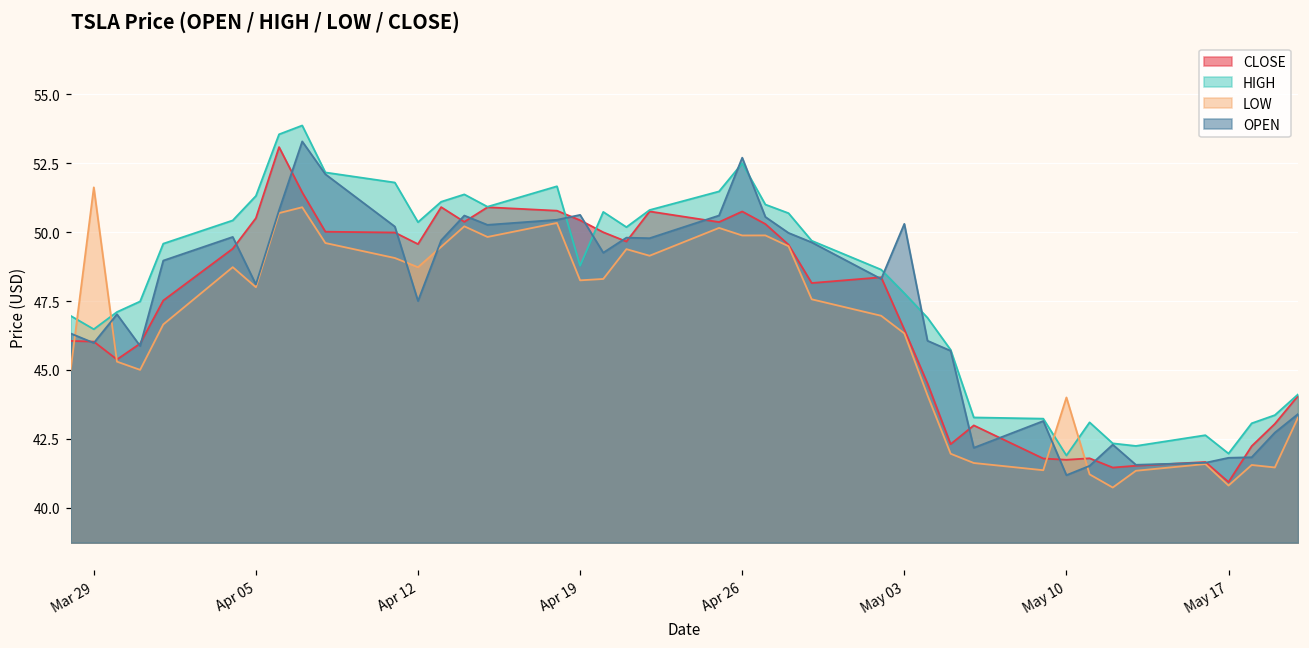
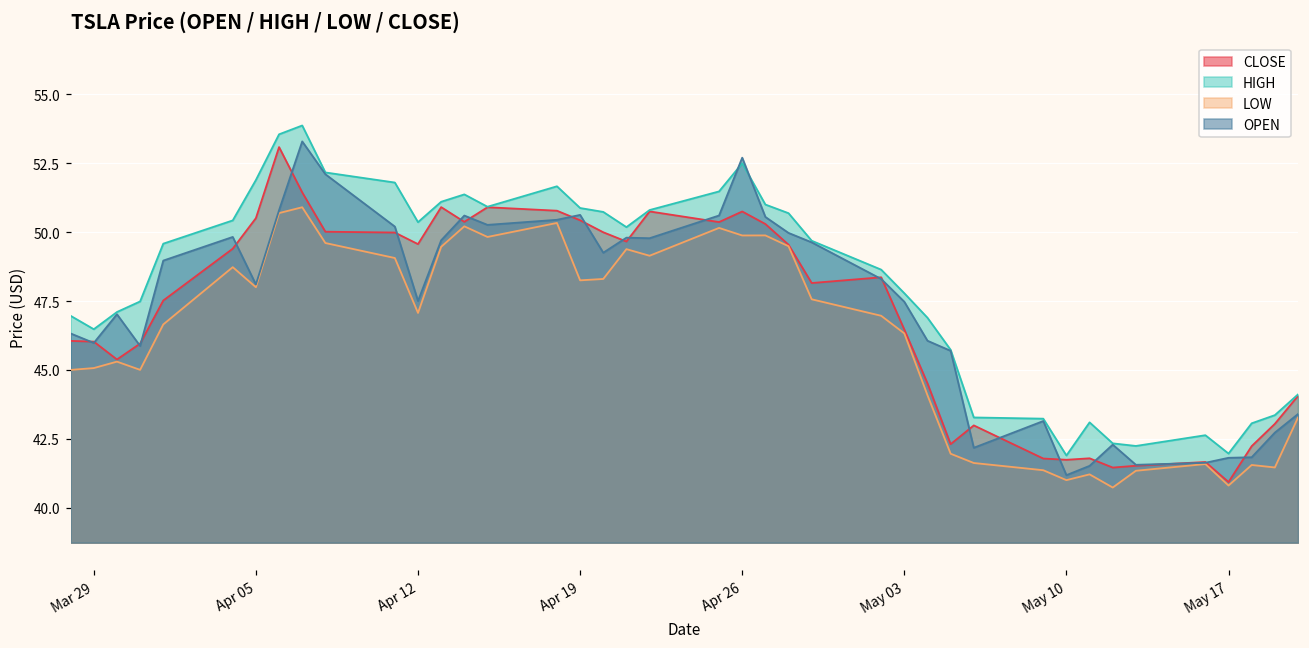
  {
    "CLOSE": {
      "Apr 05": 50.5,
      "Apr 12": 49.6,
      "Apr 19": 50.4,
      "Apr 26": 50.7,
      "May 03": 46.5,
      "May 10": 41.7,
      "May 17": 40.9
    },
    "HIGH": {
      "Mar 29": 46.5,
-     "Apr 05": 51.3,
+     "Apr 05": 51.9,
      "Apr 12": 50.4,
-     "Apr 19": 48.8,
+     "Apr 19": 50.9,
      "Apr 26": 52.5,
      "May 03": 47.8,
      "May 10": 41.9,
      "May 17": 42.0
    },
    "LOW": {
-     "Mar 29": 51.6,
-     "Apr 12": 48.7,
+     "Mar 29": 45.1,
+     "Apr 12": 47.1,
      "Apr 19": 48.3,
      "Apr 26": 49.9,
      "May 03": 46.3,
-     "May 10": 44,
+     "May 10": 41,
      "May 17": 40.8
    },
    "OPEN": {
      "Apr 12": 47.5,
      "Apr 19": 50.6,
      "Apr 26": 52.7,
-     "May 03": 50.3,
+     "May 03": 47.5,
      "May 10": 41.2,
      "May 17": 41.8
    }
  }
